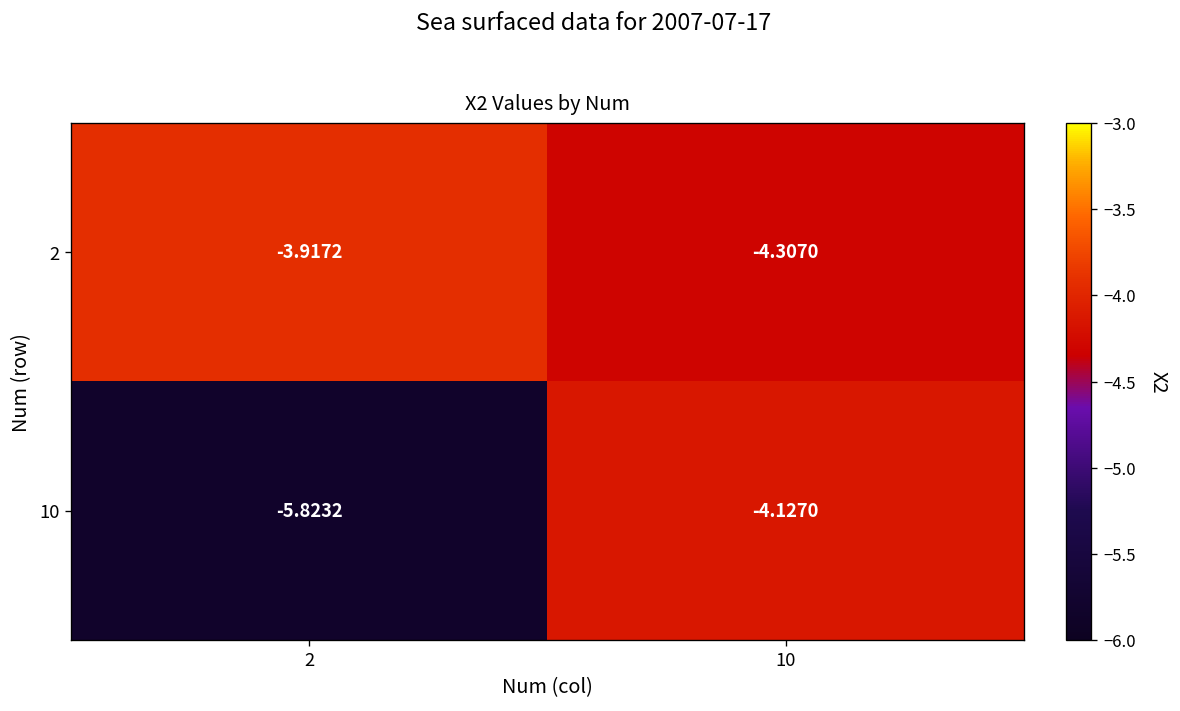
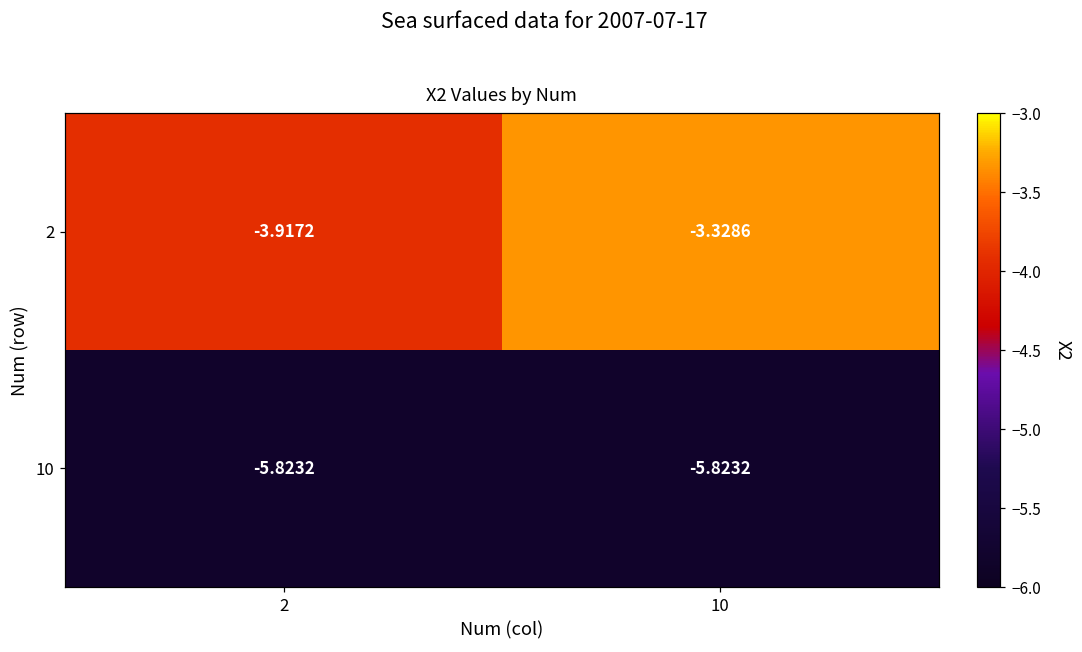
  {
    "2": {
      "2": -3.9172,
-     "10": -4.3070
+     "10": -3.3286
    },
    "10": {
      "2": -5.8232,
-     "10": -4.1270
+     "10": -5.8232
    }
  }
